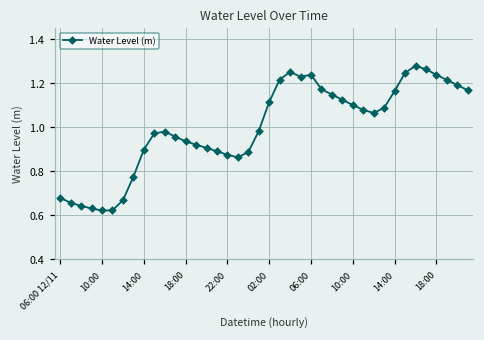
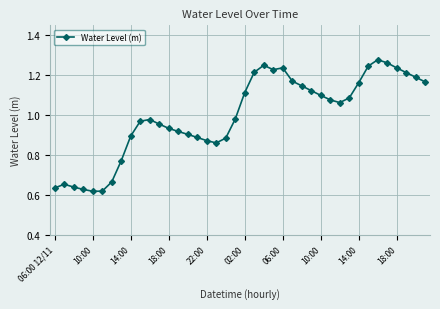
  {
-   "06:00 12/11": 0.68,
+   "06:00 12/11": 0.64,
    "22:00": 0.87,
    "02:00": 1.11,
    "06:00": 1.24
  }
